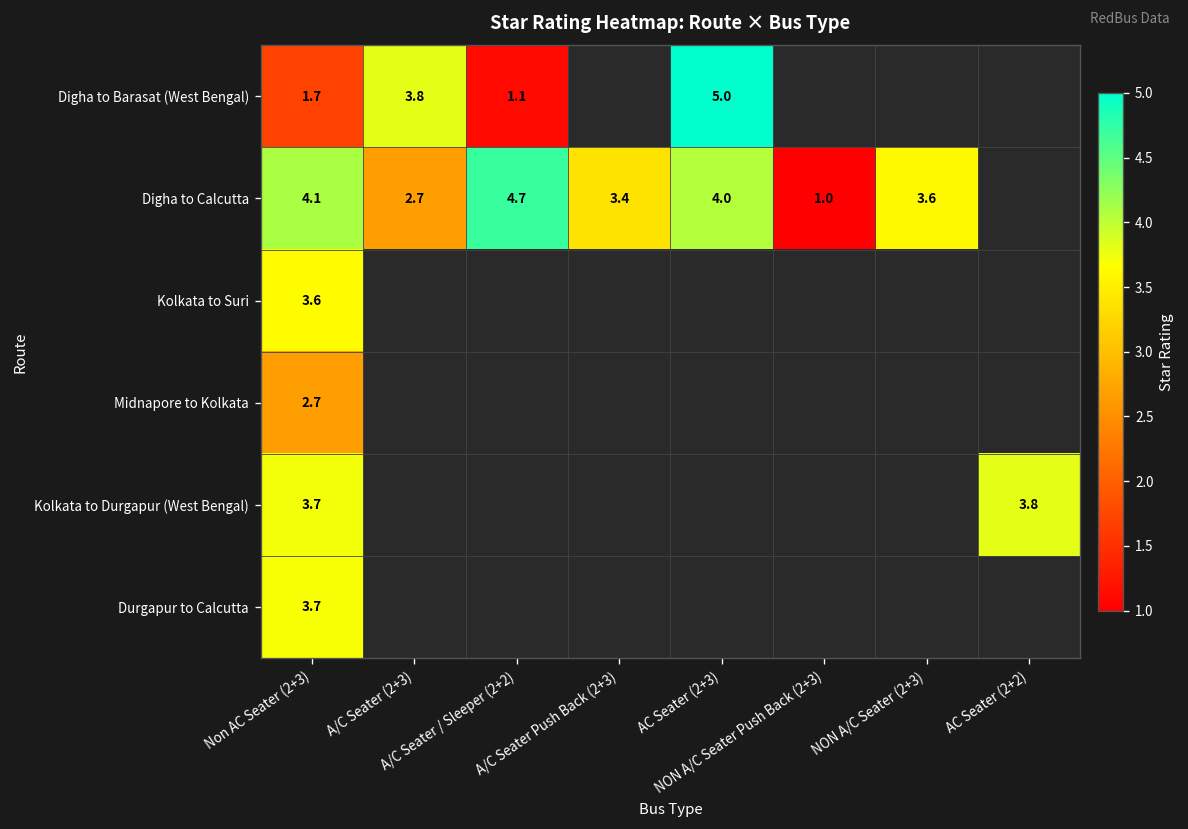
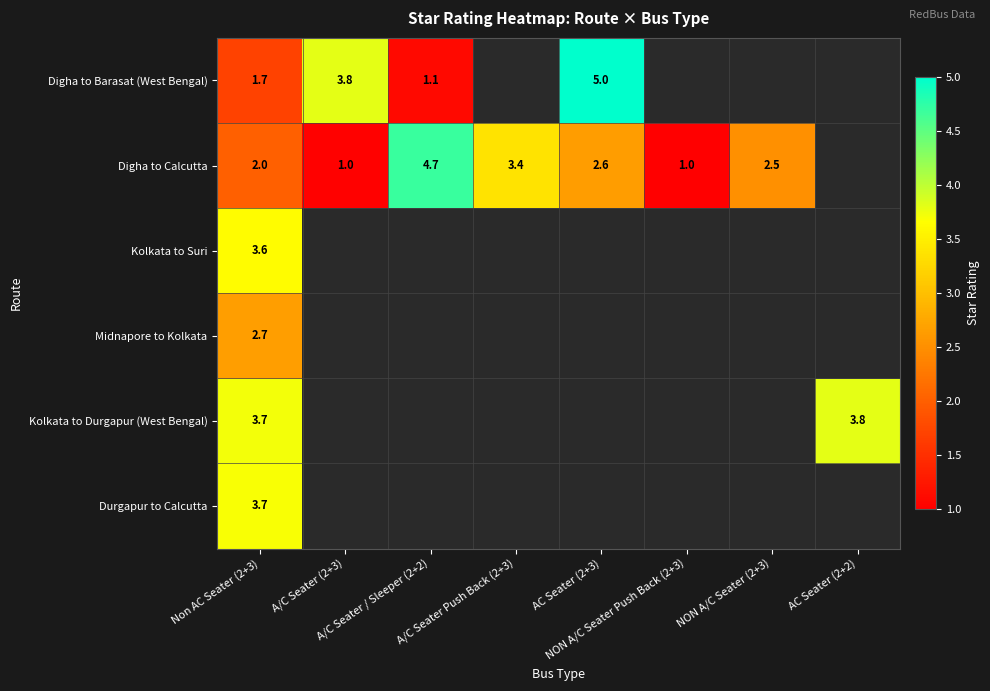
  {
    "Digha to Barasat (West Bengal)": {
      "Non AC Seater (2+3)": 1.7,
      "A/C Seater (2+3)": 3.8,
      "A/C Seater / Sleeper (2+2)": 1.1,
      "AC Seater (2+3)": 5.0
    },
    "Digha to Calcutta": {
-     "Non AC Seater (2+3)": 4.1,
-     "A/C Seater (2+3)": 2.7,
+     "Non AC Seater (2+3)": 2.0,
+     "A/C Seater (2+3)": 1.0,
      "A/C Seater / Sleeper (2+2)": 4.7,
      "A/C Seater Push Back (2+3)": 3.4,
-     "AC Seater (2+3)": 4.0,
+     "AC Seater (2+3)": 2.6,
      "NON A/C Seater Push Back (2+3)": 1.0,
-     "NON A/C Seater (2+3)": 3.6
+     "NON A/C Seater (2+3)": 2.5
    },
    "Kolkata to Suri": {
      "Non AC Seater (2+3)": 3.6
    },
    "Midnapore to Kolkata": {
      "Non AC Seater (2+3)": 2.7
    },
    "Kolkata to Durgapur (West Bengal)": {
      "Non AC Seater (2+3)": 3.7,
      "AC Seater (2+2)": 3.8
    },
    "Durgapur to Calcutta": {
      "Non AC Seater (2+3)": 3.7
    }
  }
